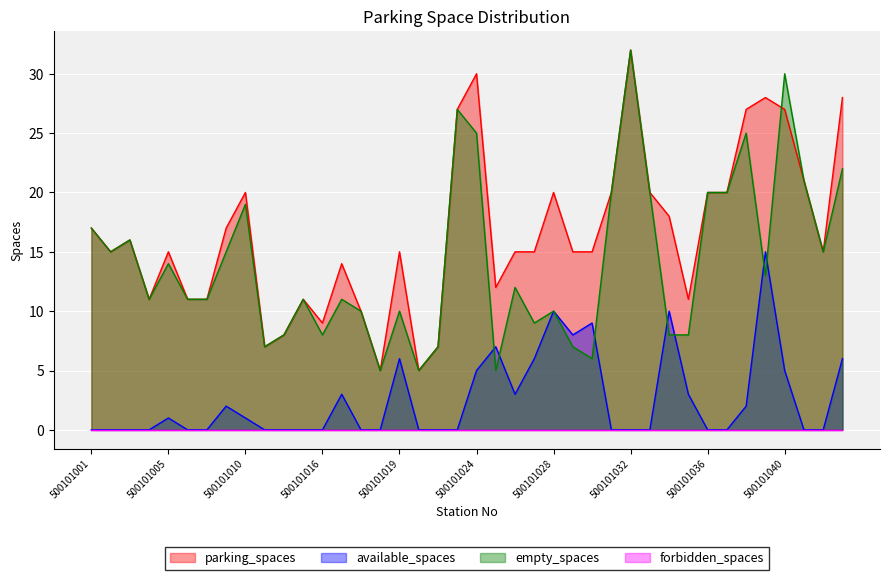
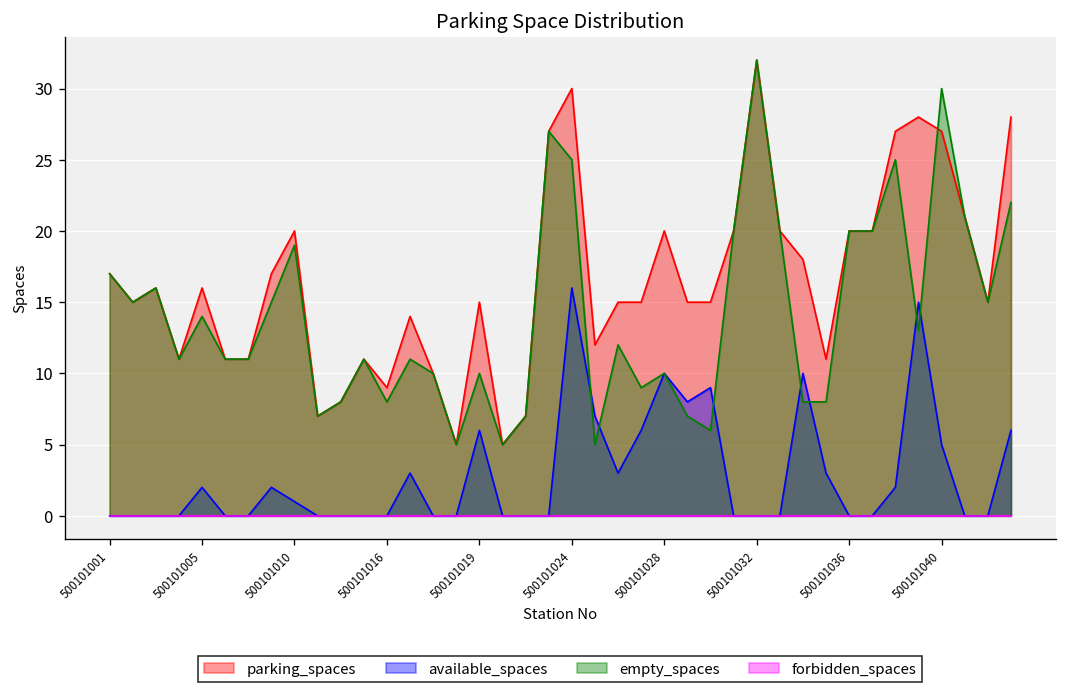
  {
    "parking_spaces": {
-     "500101005": 15,
+     "500101005": 16,
      "500101010": 20,
      "500101016": 9,
      "500101019": 15,
      "500101024": 30,
      "500101028": 20,
      "500101040": 27
    },
    "available_spaces": {
-     "500101005": 1,
+     "500101005": 2,
      "500101010": 1,
      "500101019": 6,
-     "500101024": 5,
+     "500101024": 16,
      "500101040": 5
    },
    "empty_spaces": {
      "500101005": 14,
      "500101010": 19,
      "500101016": 8,
      "500101019": 10,
      "500101024": 25,
      "500101040": 30
    },
    "forbidden_spaces": {
      "500101005": 0,
      "500101010": 0,
      "500101019": 0,
      "500101024": 0,
      "500101028": 0,
      "500101040": 0
    }
  }
